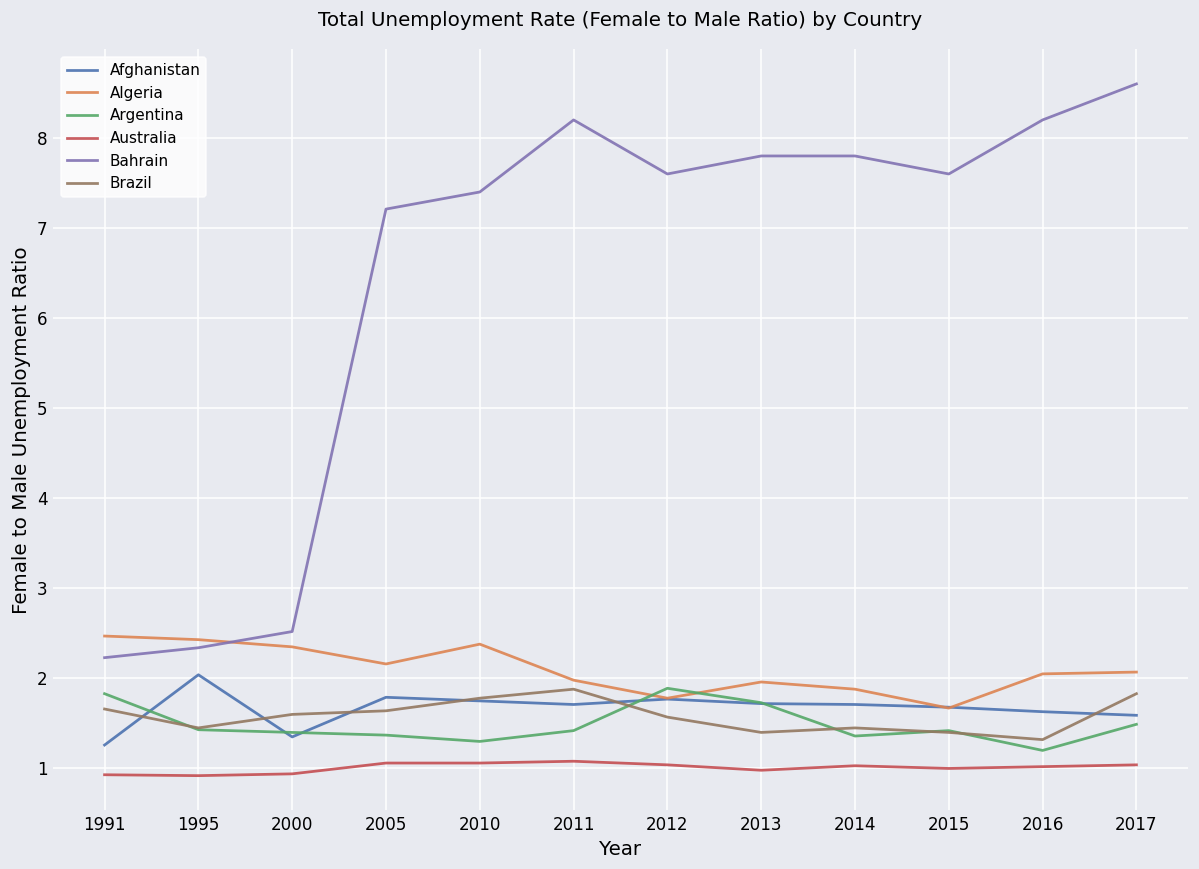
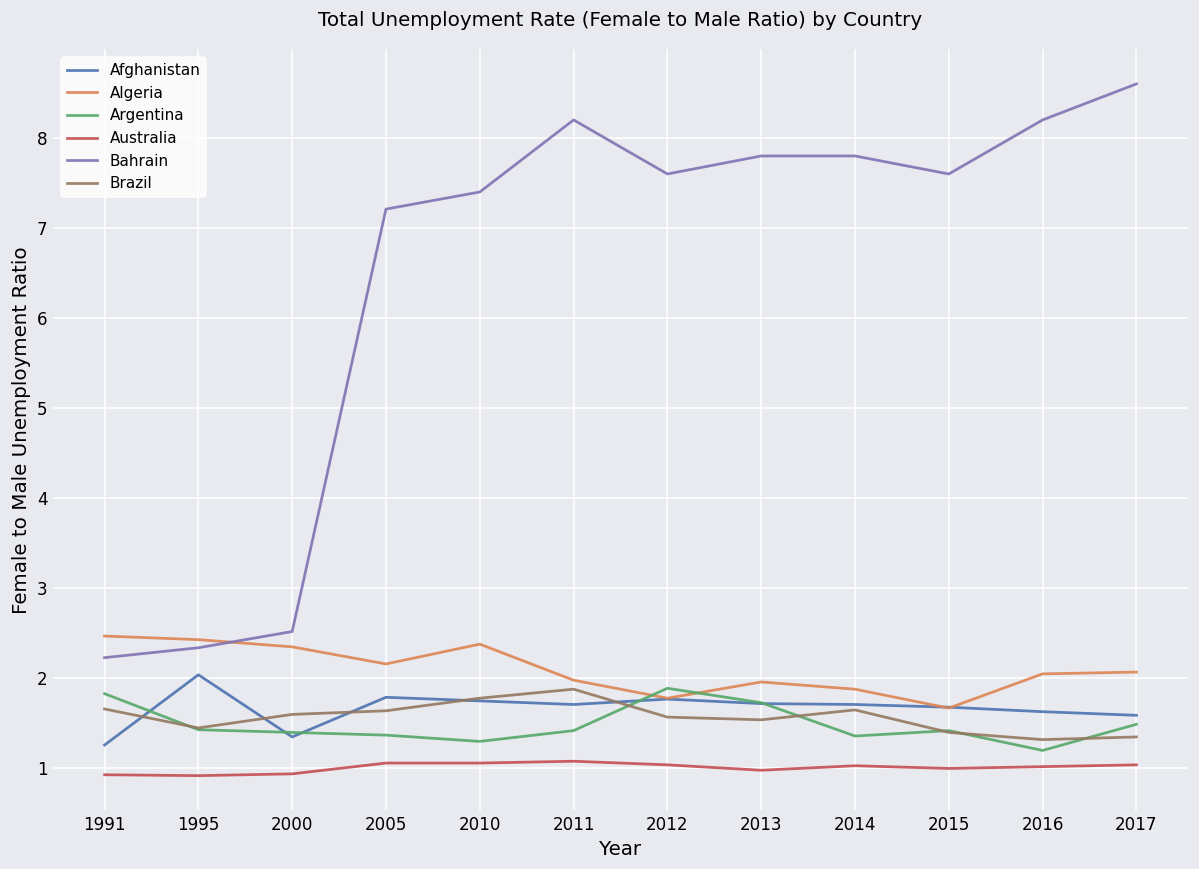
  {
    "Argentina": {
      "1991": 1.8,
      "2000": 1.4,
      "2005": 1.4,
      "2010": 1.3,
      "2011": 1.4,
      "2012": 1.9,
      "2014": 1.4,
      "2016": 1.2,
      "2017": 1.5
    },
    "Brazil": {
      "1991": 1.7,
      "2000": 1.6,
      "2005": 1.6,
      "2011": 1.9,
      "2012": 1.6,
-     "2013": 1.4,
-     "2014": 1.5,
+     "2013": 1.5,
+     "2014": 1.7,
      "2016": 1.3,
-     "2017": 1.8
+     "2017": 1.4
    }
  }
